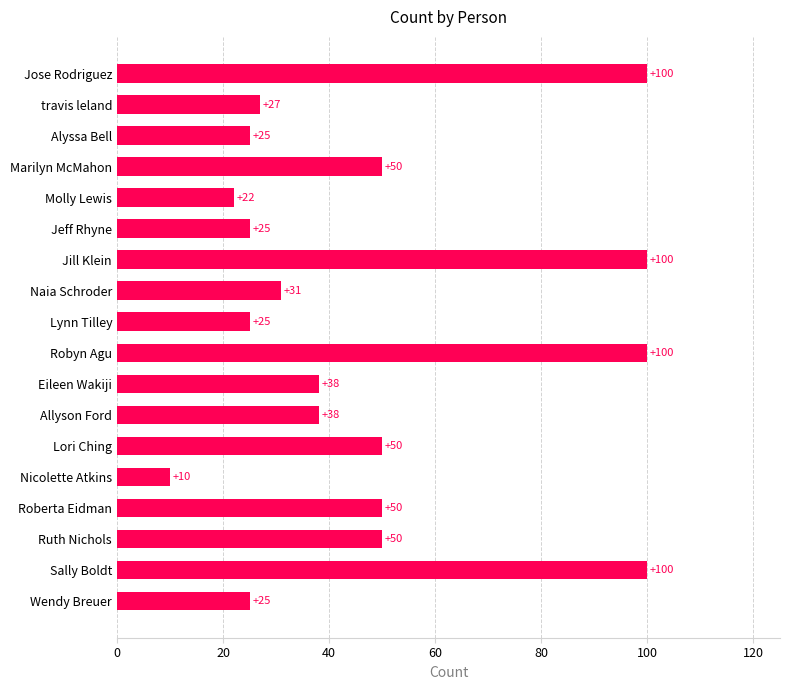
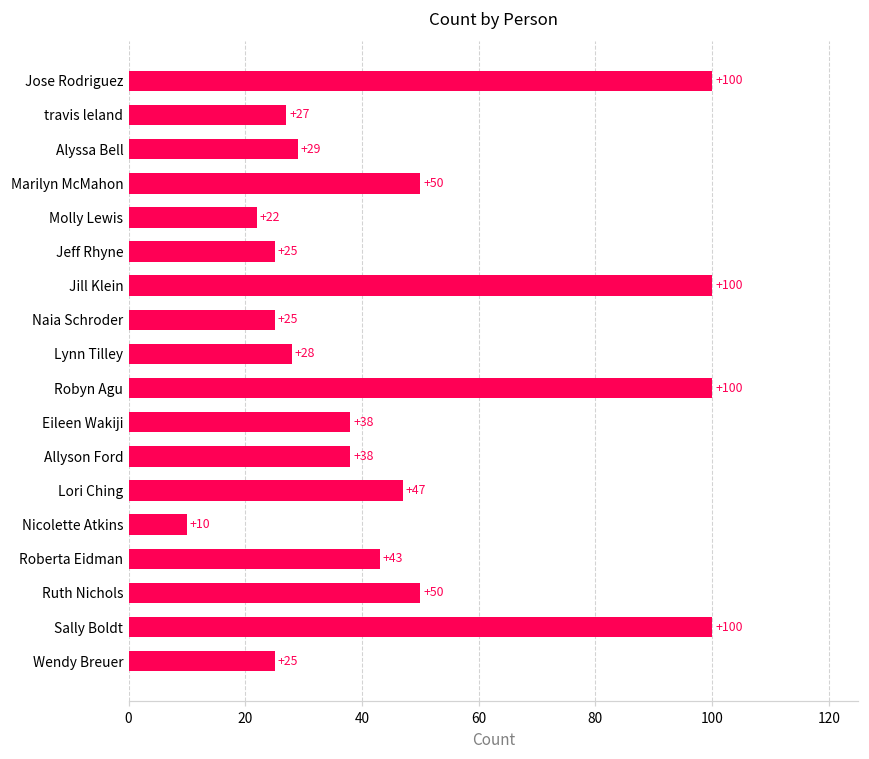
  {
    "Jose Rodriguez": "+100",
    "travis leland": "+27",
-   "Alyssa Bell": "+25",
+   "Alyssa Bell": "+29",
    "Marilyn McMahon": "+50",
    "Molly Lewis": "+22",
    "Jeff Rhyne": "+25",
    "Jill Klein": "+100",
-   "Naia Schroder": "+31",
-   "Lynn Tilley": "+25",
+   "Naia Schroder": "+25",
+   "Lynn Tilley": "+28",
    "Robyn Agu": "+100",
    "Eileen Wakiji": "+38",
    "Allyson Ford": "+38",
-   "Lori Ching": "+50",
+   "Lori Ching": "+47",
    "Nicolette Atkins": "+10",
-   "Roberta Eidman": "+50",
+   "Roberta Eidman": "+43",
    "Ruth Nichols": "+50",
    "Sally Boldt": "+100",
    "Wendy Breuer": "+25"
  }
